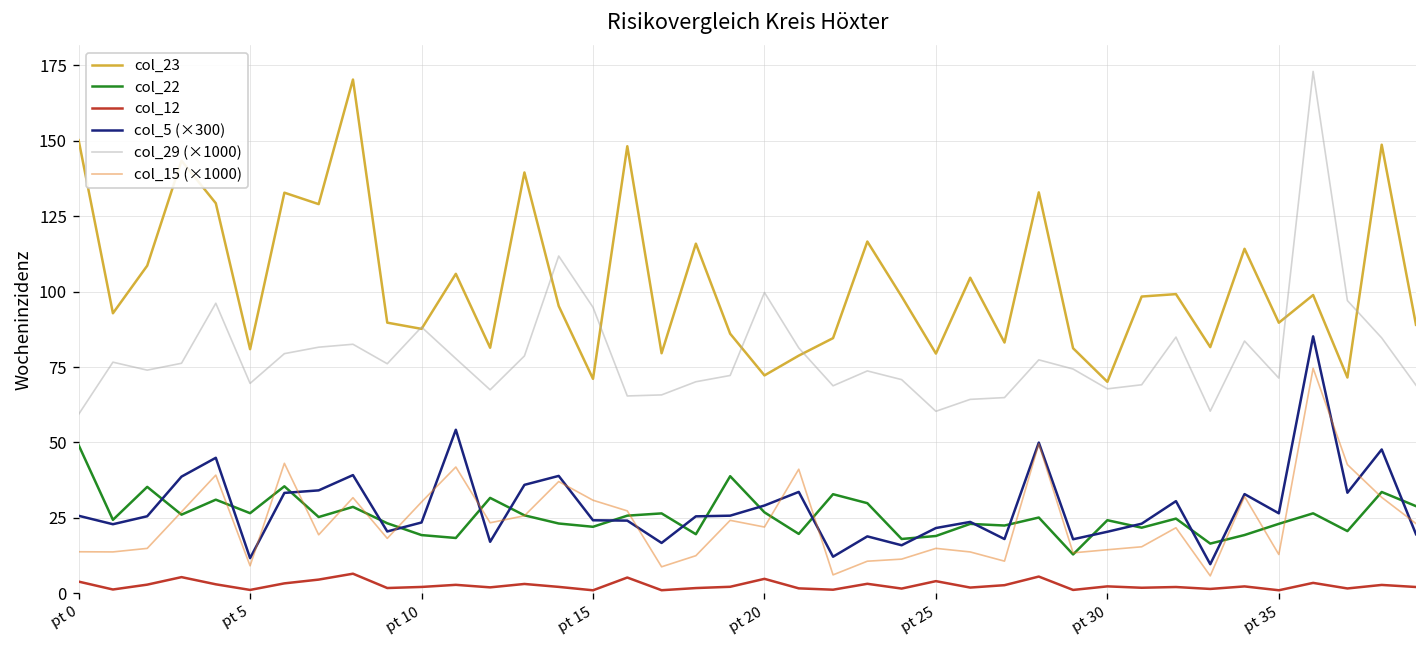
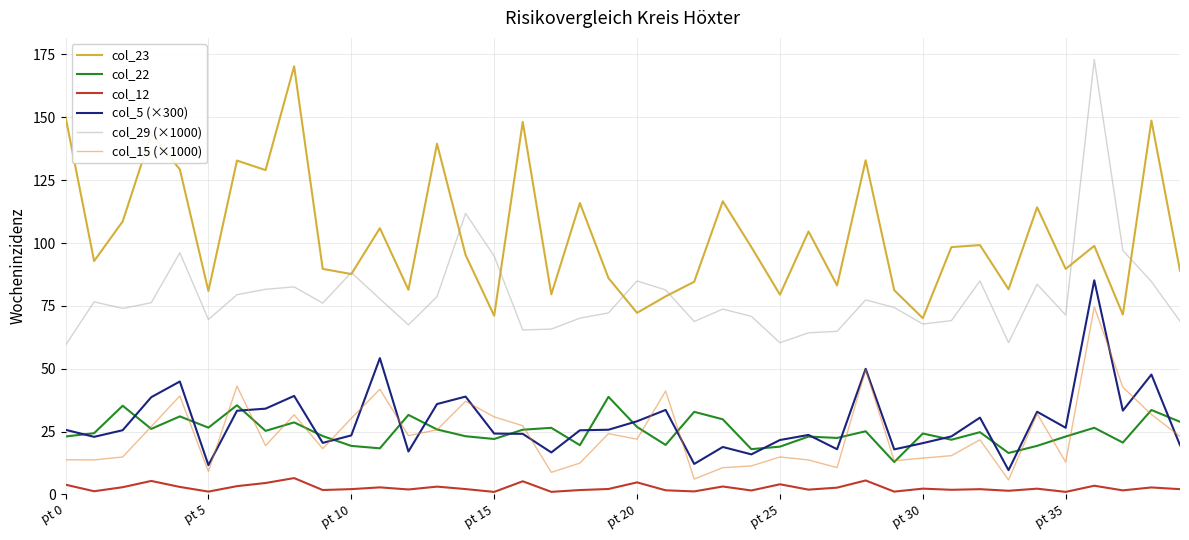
  {
    "col_22": {
-     "pt 0": 49,
+     "pt 0": 23,
      "pt 5": 27,
      "pt 10": 19,
      "pt 15": 22,
      "pt 20": 27,
      "pt 25": 19,
      "pt 30": 24,
      "pt 35": 23
    },
    "col_12": {
      "pt 0": 4,
      "pt 5": 1,
      "pt 10": 2,
      "pt 15": 1,
      "pt 20": 5,
      "pt 25": 4,
      "pt 30": 2,
      "pt 35": 1
    },
    "col_5 (×300)": {
      "pt 0": 26,
      "pt 5": 12,
      "pt 10": 23,
      "pt 15": 24,
      "pt 20": 29,
      "pt 25": 22,
      "pt 30": 20,
      "pt 35": 27
    },
    "col_29 (×1000)": {
      "pt 0": 59,
      "pt 5": 70,
      "pt 15": 95,
-     "pt 20": 100,
+     "pt 20": 85,
      "pt 25": 60,
      "pt 30": 68,
      "pt 35": 71
    }
  }
